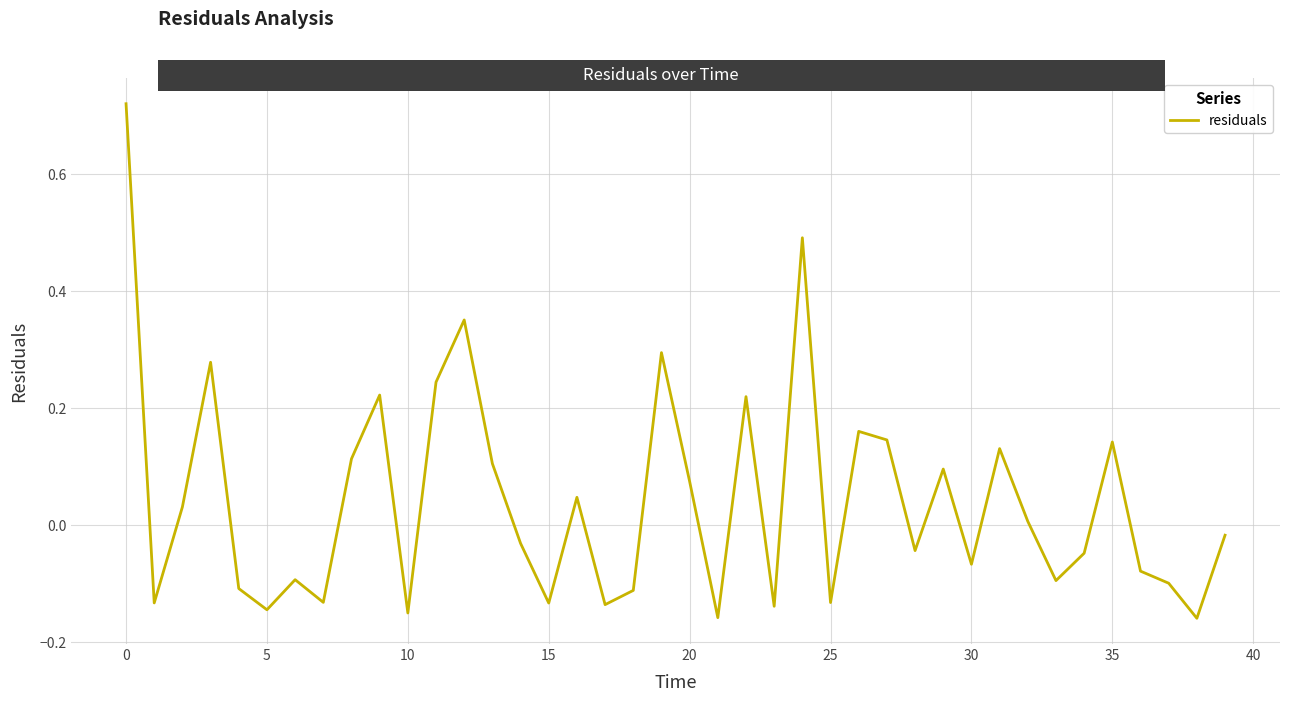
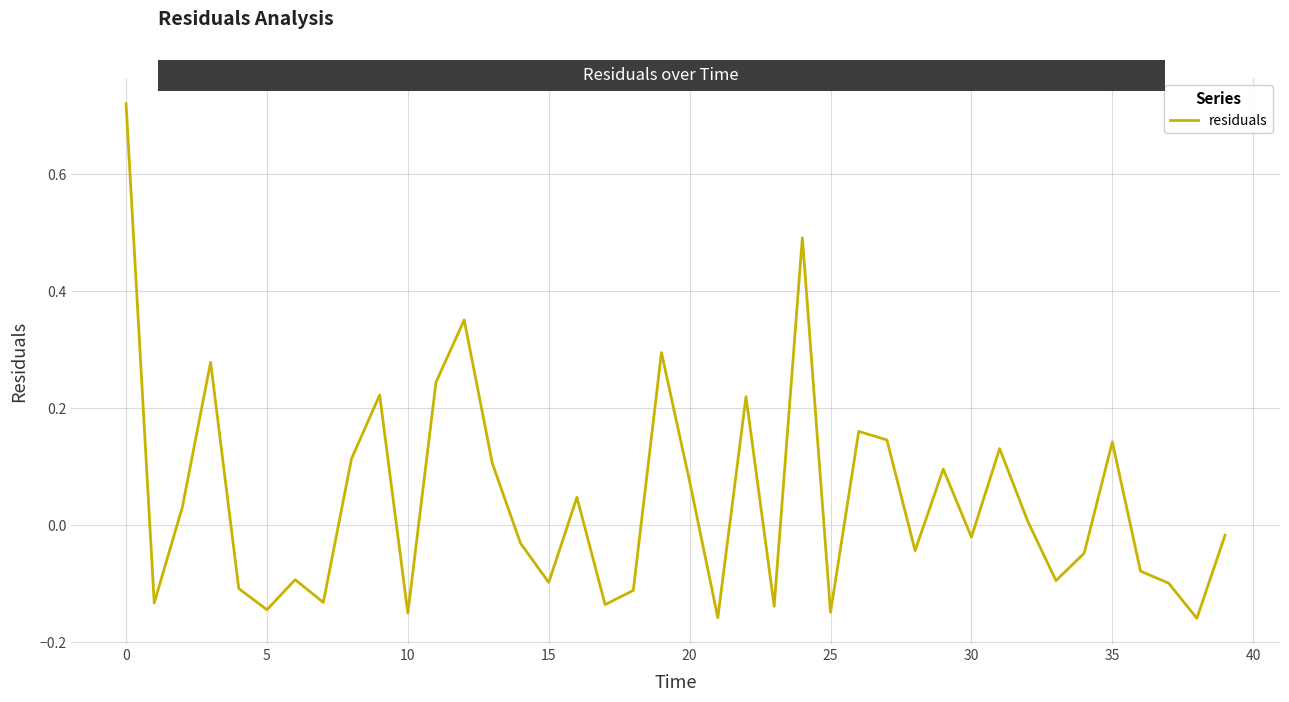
  {
    "0": 0.72,
    "5": -0.14,
    "10": -0.15,
-   "15": -0.13,
+   "15": -0.10,
    "20": 0.07,
-   "25": -0.13,
-   "30": -0.07,
+   "25": -0.15,
+   "30": -0.02,
    "35": 0.14
  }
